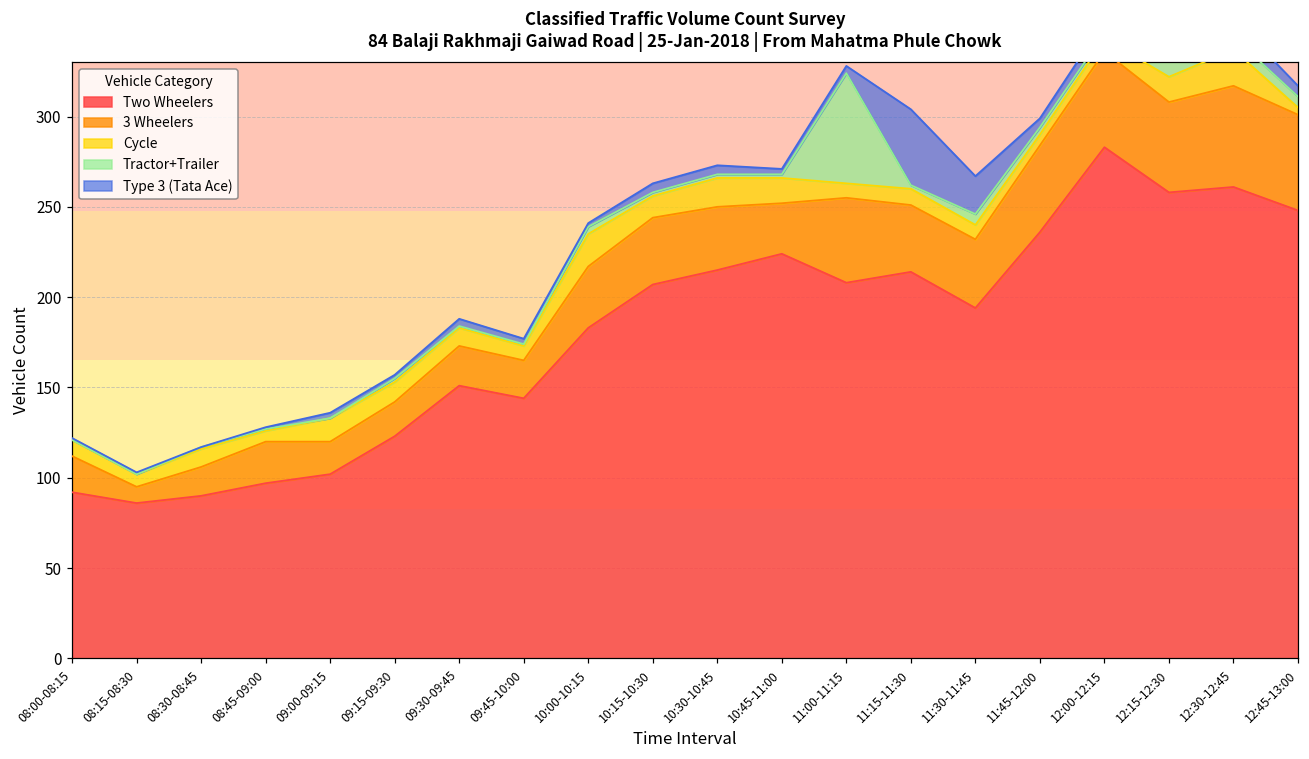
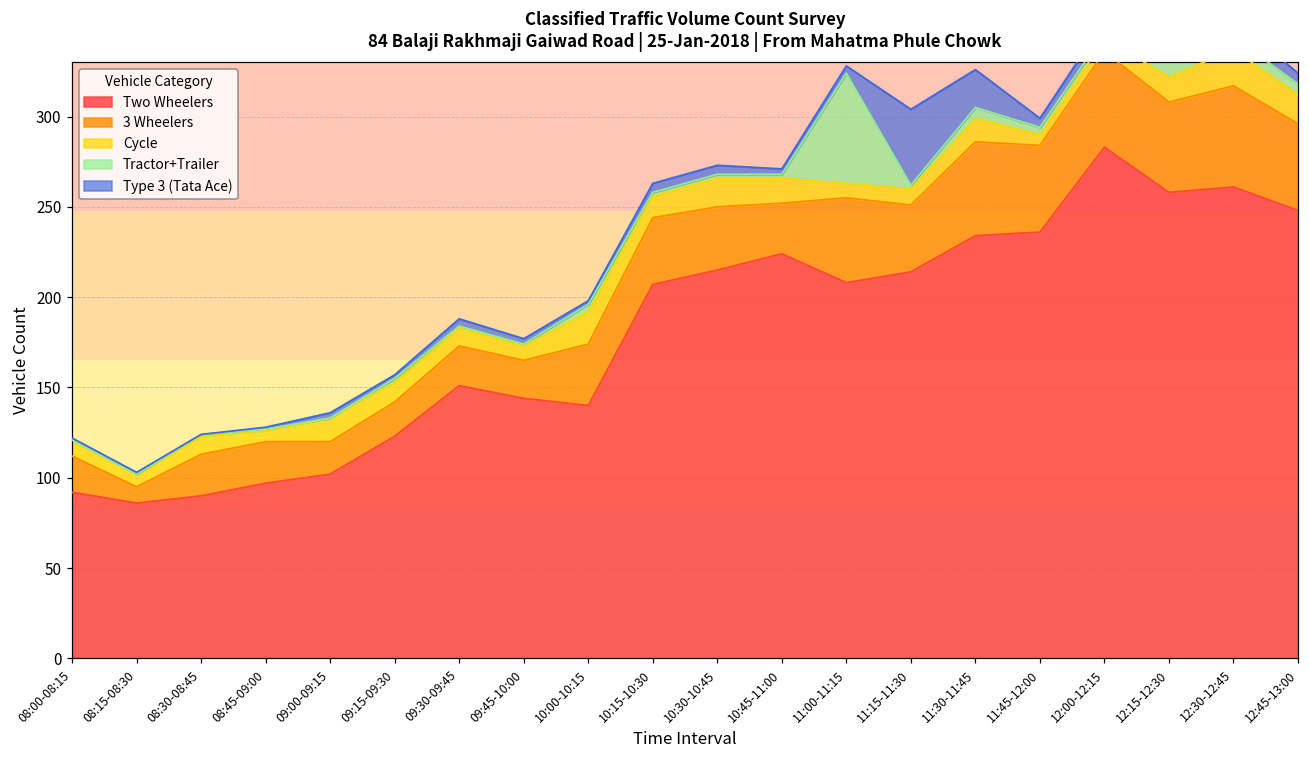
  {
    "Two Wheelers": {
      "08:00-08:15": 92,
      "08:15-08:30": 86,
      "08:30-08:45": 90,
      "08:45-09:00": 97,
      "09:00-09:15": 102,
      "09:15-09:30": 123,
      "09:30-09:45": 151,
      "09:45-10:00": 144,
-     "10:00-10:15": 183,
+     "10:00-10:15": 140,
      "10:15-10:30": 207,
      "10:30-10:45": 215,
      "10:45-11:00": 224,
      "11:00-11:15": 208,
      "11:15-11:30": 214,
-     "11:30-11:45": 194,
+     "11:30-11:45": 234,
      "11:45-12:00": 236,
      "12:00-12:15": 283,
      "12:15-12:30": 258,
      "12:30-12:45": 261,
      "12:45-13:00": 248
    },
    "3 Wheelers": {
      "08:00-08:15": 20,
      "08:15-08:30": 9,
-     "08:30-08:45": 16,
+     "08:30-08:45": 23,
      "08:45-09:00": 23,
      "09:00-09:15": 18,
      "09:15-09:30": 19,
      "09:30-09:45": 22,
      "09:45-10:00": 21,
      "10:00-10:15": 34,
      "10:15-10:30": 37,
      "10:30-10:45": 35,
      "10:45-11:00": 28,
      "11:00-11:15": 47,
      "11:15-11:30": 37,
-     "11:30-11:45": 38,
+     "11:30-11:45": 52,
      "11:45-12:00": 48,
      "12:15-12:30": 50,
      "12:30-12:45": 56,
-     "12:45-13:00": 53
+     "12:45-13:00": 48
    },
    "Cycle": {
      "09:15-09:30": 11,
      "10:00-10:15": 18,
      "10:15-10:30": 12,
      "10:30-10:45": 16,
      "10:45-11:00": 14,
      "11:00-11:15": 8,
      "11:15-11:30": 9,
-     "11:30-11:45": 8,
+     "11:30-11:45": 13,
      "11:45-12:00": 6,
      "12:15-12:30": 14,
-     "12:45-13:00": 4
+     "12:45-13:00": 16
    },
    "Tractor+Trailer": {
      "09:15-09:30": 2,
      "10:00-10:15": 4,
      "10:15-10:30": 2,
      "10:30-10:45": 2,
      "10:45-11:00": 2,
      "11:00-11:15": 61,
      "11:15-11:30": 2,
      "11:30-11:45": 6,
      "11:45-12:00": 4,
      "12:15-12:30": 9,
      "12:45-13:00": 6
    },
    "Type 3 (Tata Ace)": {
      "09:00-09:15": 3,
      "09:15-09:30": 2,
      "09:30-09:45": 4,
      "09:45-10:00": 3,
      "10:00-10:15": 2,
      "10:15-10:30": 5,
      "10:30-10:45": 5,
      "10:45-11:00": 3,
      "11:00-11:15": 4,
      "11:15-11:30": 42,
      "11:30-11:45": 21,
      "11:45-12:00": 5,
      "12:45-13:00": 6
    }
  }
